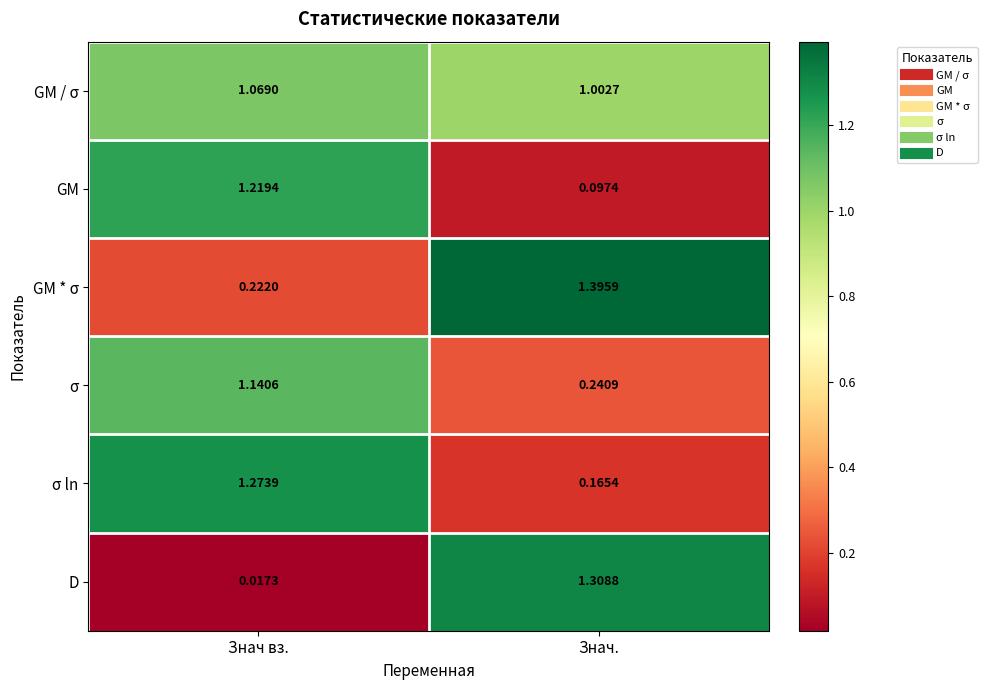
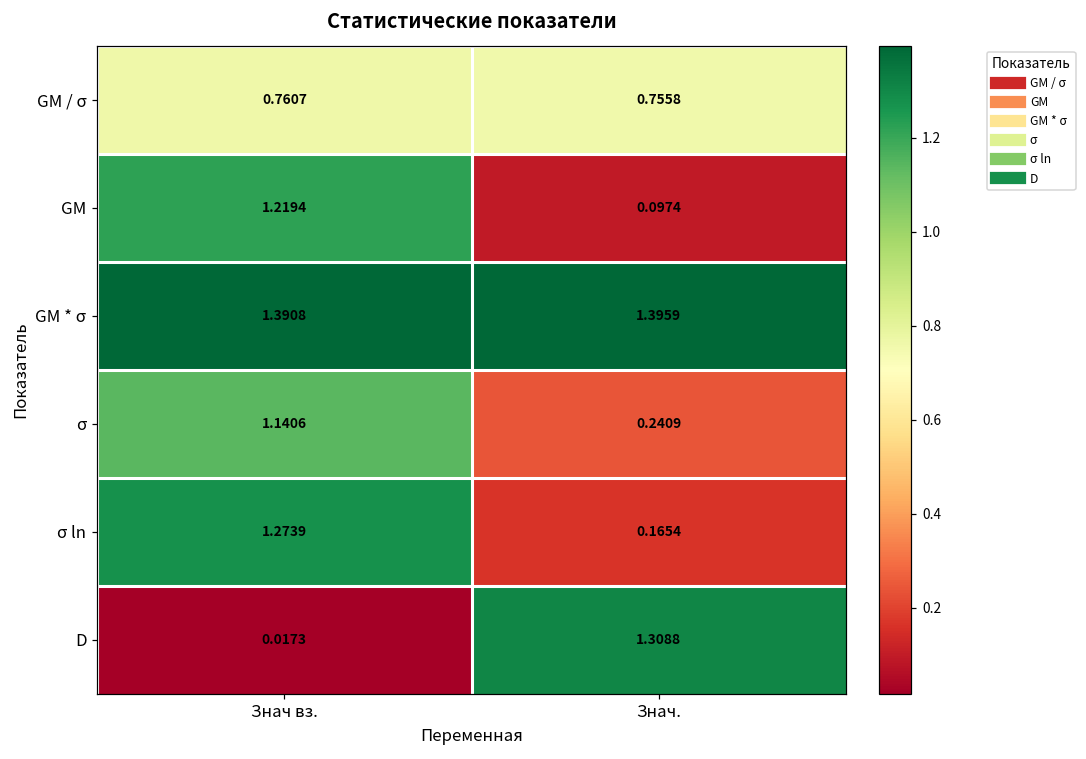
  {
    "GM / σ": {
-     "Знач вз.": 1.0690,
-     "Знач.": 1.0027
+     "Знач вз.": 0.7607,
+     "Знач.": 0.7558
    },
    "GM": {
      "Знач вз.": 1.2194,
      "Знач.": 0.0974
    },
    "GM * σ": {
-     "Знач вз.": 0.2220,
+     "Знач вз.": 1.3908,
      "Знач.": 1.3959
    },
    "σ": {
      "Знач вз.": 1.1406,
      "Знач.": 0.2409
    },
    "σ ln": {
      "Знач вз.": 1.2739,
      "Знач.": 0.1654
    },
    "D": {
      "Знач вз.": 0.0173,
      "Знач.": 1.3088
    }
  }
